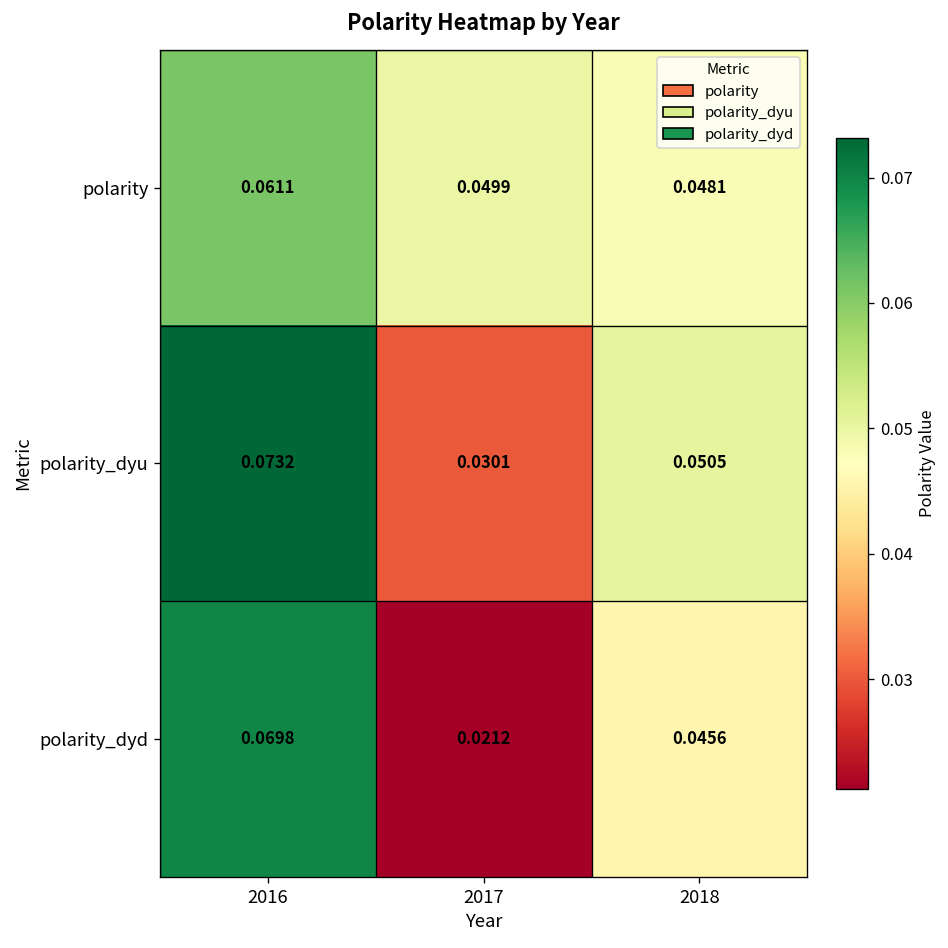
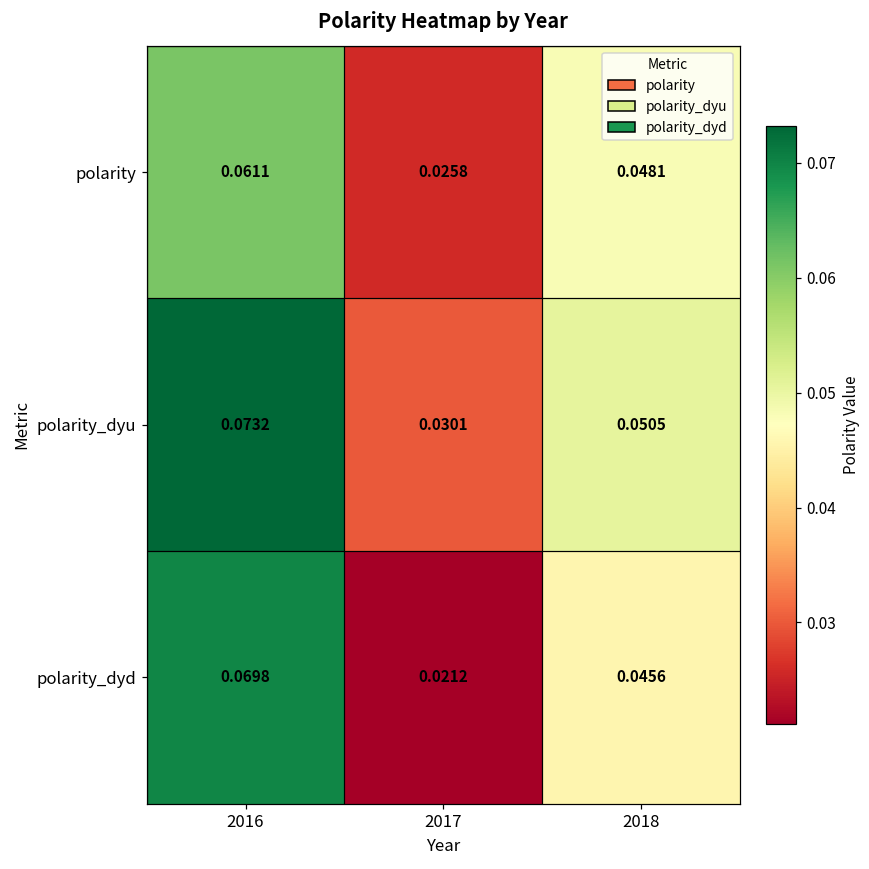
  {
    "polarity": {
      "2016": 0.0611,
-     "2017": 0.0499,
+     "2017": 0.0258,
      "2018": 0.0481
    },
    "polarity_dyu": {
      "2016": 0.0732,
      "2017": 0.0301,
      "2018": 0.0505
    },
    "polarity_dyd": {
      "2016": 0.0698,
      "2017": 0.0212,
      "2018": 0.0456
    }
  }
